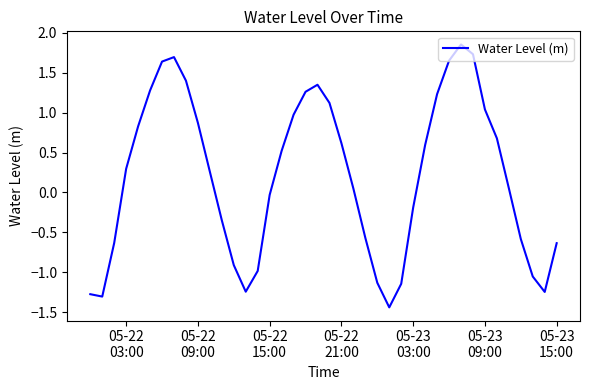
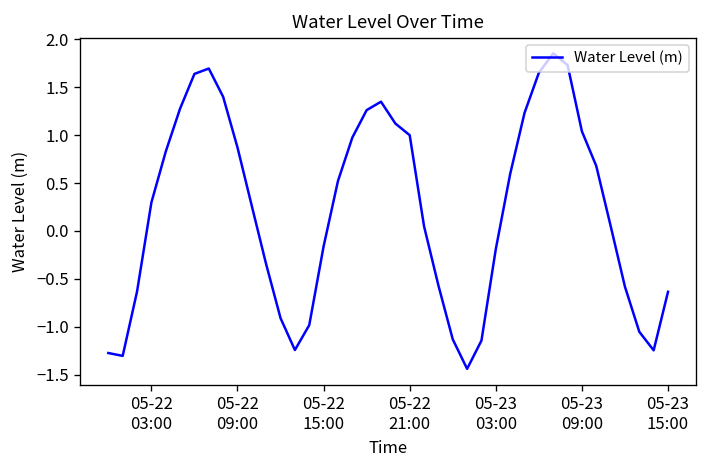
  {
    "05-22 03:00": 0.3,
    "05-22 09:00": 0.9,
-   "05-22 15:00": 0.0,
-   "05-22 21:00": 0.6,
+   "05-22 15:00": -0.2,
+   "05-22 21:00": 1.0,
    "05-23 03:00": -0.2,
    "05-23 09:00": 1.0,
    "05-23 15:00": -0.6
  }
